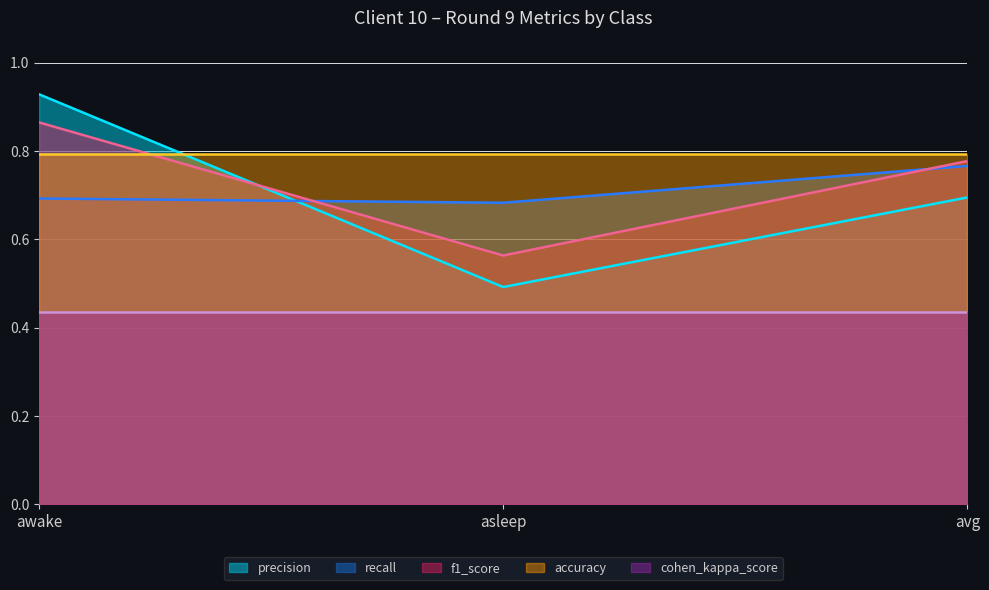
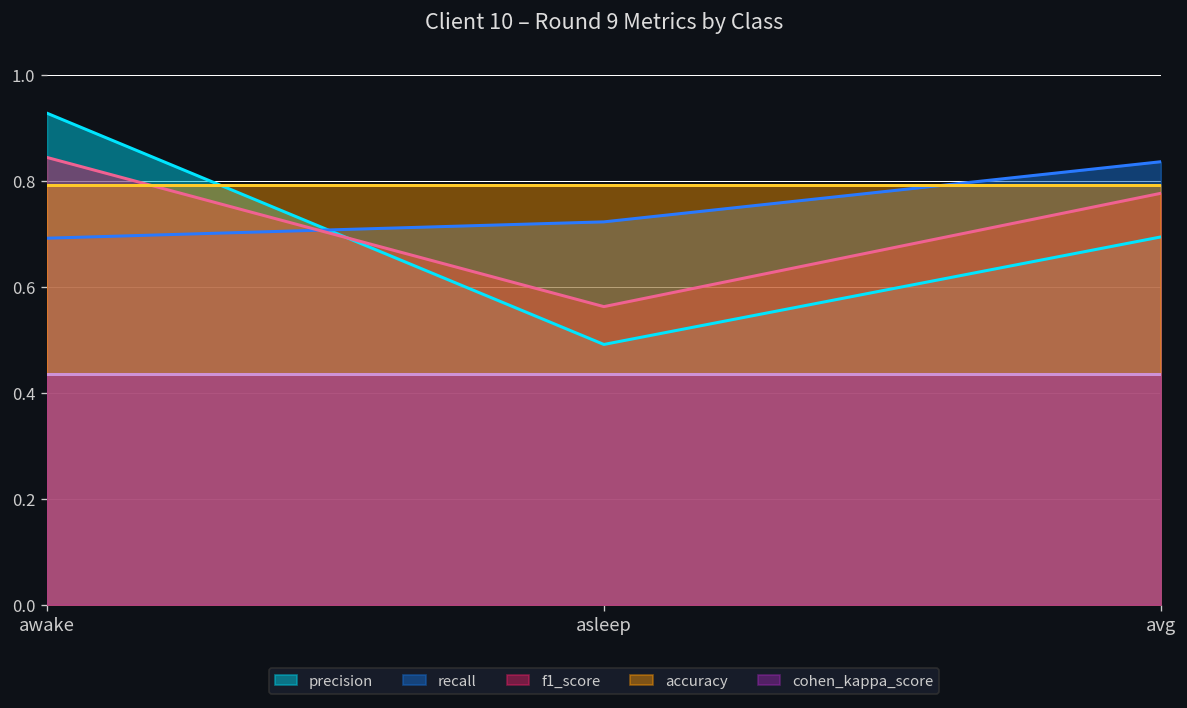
  {
    "precision": {
      "awake": 0.93,
      "asleep": 0.49,
      "avg": 0.69
    },
    "recall": {
      "awake": 0.69,
-     "asleep": 0.68,
-     "avg": 0.77
+     "asleep": 0.72,
+     "avg": 0.84
    },
    "f1_score": {
-     "awake": 0.86,
+     "awake": 0.84,
      "asleep": 0.56,
      "avg": 0.78
    },
    "accuracy": {
      "awake": 0.79,
      "asleep": 0.79,
      "avg": 0.79
    },
    "cohen_kappa_score": {
      "awake": 0.44,
      "asleep": 0.44,
      "avg": 0.44
    }
  }
